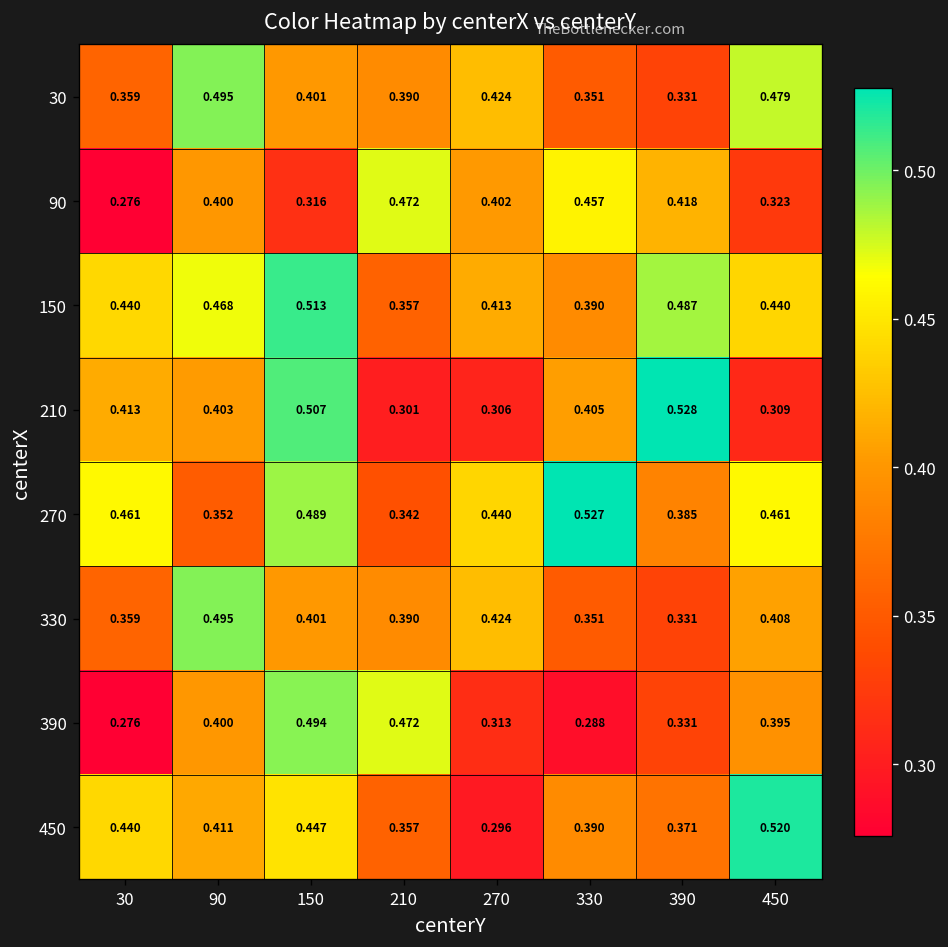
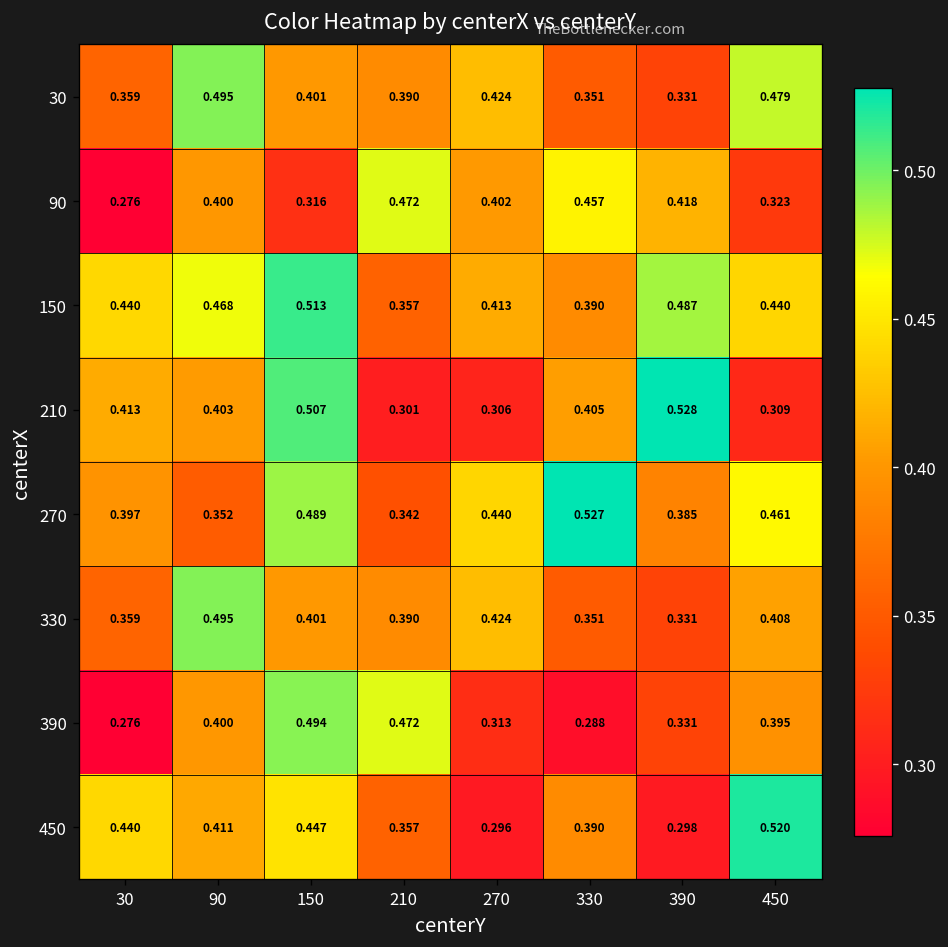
  {
    "30": {
      "30": 0.359,
      "90": 0.495,
      "150": 0.401,
      "210": 0.390,
      "270": 0.424,
      "330": 0.351,
      "390": 0.331,
      "450": 0.479
    },
    "90": {
      "30": 0.276,
      "90": 0.400,
      "150": 0.316,
      "210": 0.472,
      "270": 0.402,
      "330": 0.457,
      "390": 0.418,
      "450": 0.323
    },
    "150": {
      "30": 0.440,
      "90": 0.468,
      "150": 0.513,
      "210": 0.357,
      "270": 0.413,
      "330": 0.390,
      "390": 0.487,
      "450": 0.440
    },
    "210": {
      "30": 0.413,
      "90": 0.403,
      "150": 0.507,
      "210": 0.301,
      "270": 0.306,
      "330": 0.405,
      "390": 0.528,
      "450": 0.309
    },
    "270": {
-     "30": 0.461,
+     "30": 0.397,
      "90": 0.352,
      "150": 0.489,
      "210": 0.342,
      "270": 0.440,
      "330": 0.527,
      "390": 0.385,
      "450": 0.461
    },
    "330": {
      "30": 0.359,
      "90": 0.495,
      "150": 0.401,
      "210": 0.390,
      "270": 0.424,
      "330": 0.351,
      "390": 0.331,
      "450": 0.408
    },
    "390": {
      "30": 0.276,
      "90": 0.400,
      "150": 0.494,
      "210": 0.472,
      "270": 0.313,
      "330": 0.288,
      "390": 0.331,
      "450": 0.395
    },
    "450": {
      "30": 0.440,
      "90": 0.411,
      "150": 0.447,
      "210": 0.357,
      "270": 0.296,
      "330": 0.390,
-     "390": 0.371,
+     "390": 0.298,
      "450": 0.520
    }
  }
